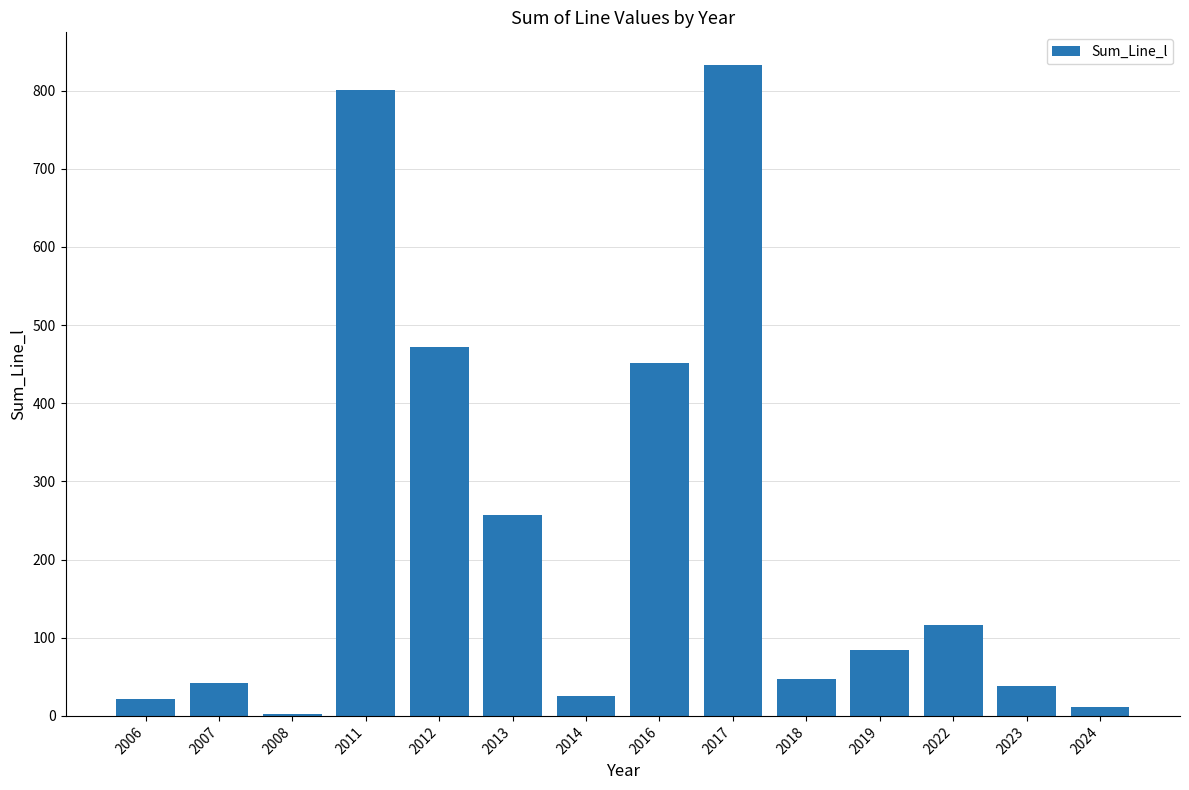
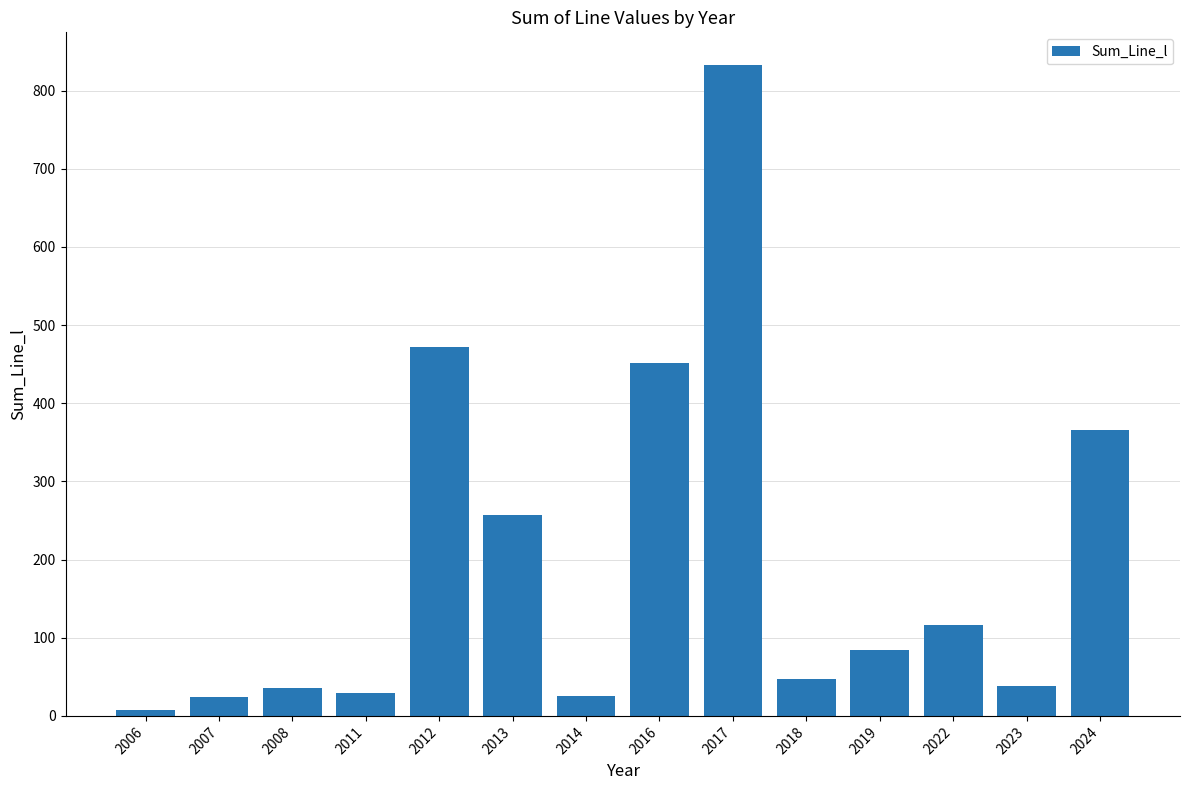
  {
-   "2006": 20,
-   "2007": 40,
-   "2008": 0,
-   "2011": 800,
+   "2006": 10,
+   "2007": 20,
+   "2008": 40,
+   "2011": 30,
    "2012": 470,
    "2013": 260,
    "2014": 30,
    "2016": 450,
    "2017": 830,
    "2018": 50,
    "2019": 80,
    "2022": 120,
    "2023": 40,
-   "2024": 10
+   "2024": 370
  }
